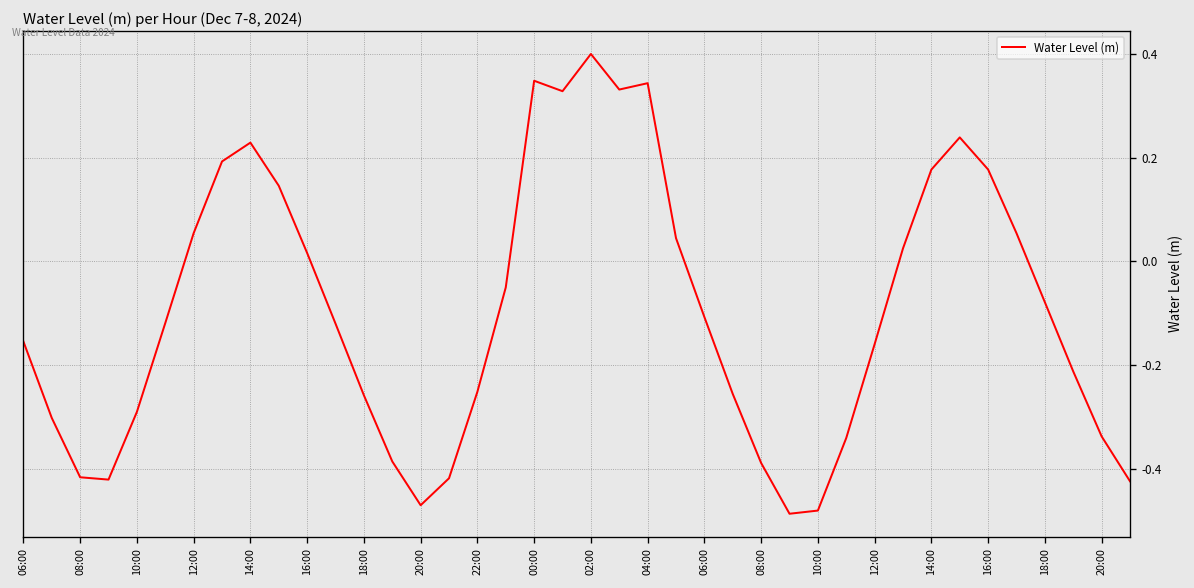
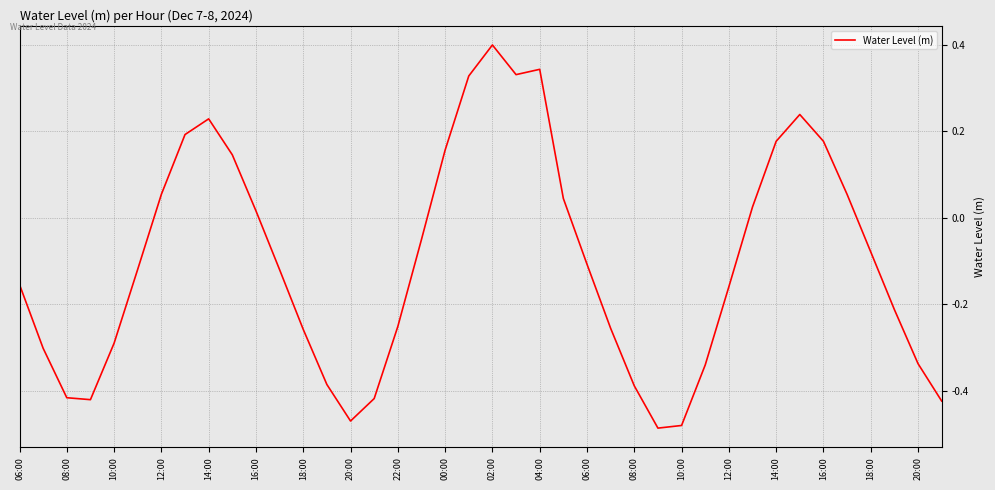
  {
    "22:00": -0.25,
-   "00:00": 0.35,
+   "00:00": 0.16,
    "02:00": 0.40,
    "04:00": 0.34
  }
